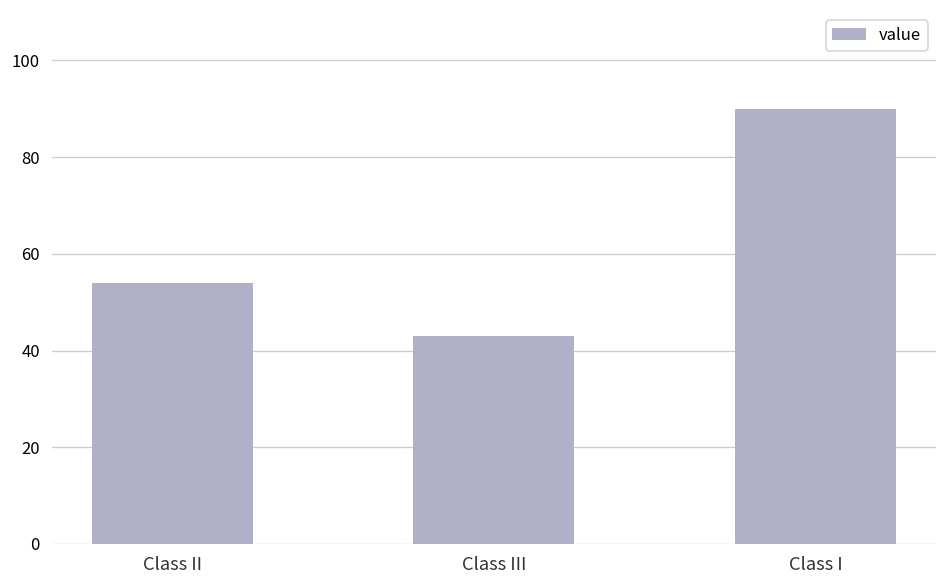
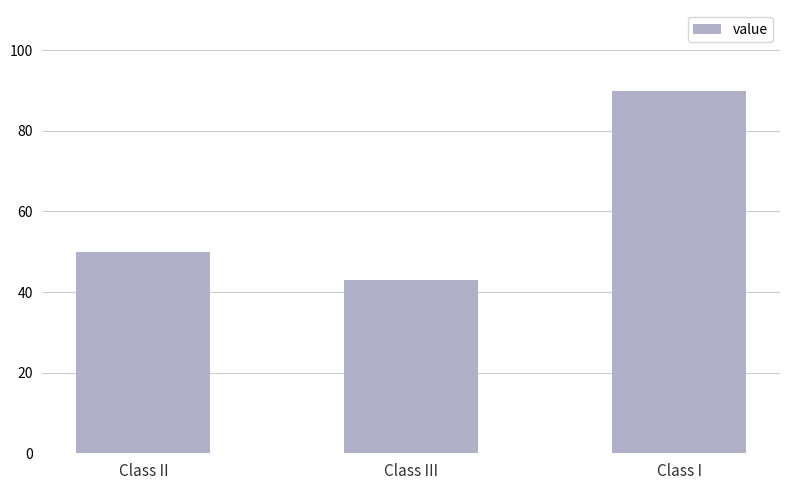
  {
-   "Class II": 54,
+   "Class II": 50,
    "Class III": 43,
    "Class I": 90
  }
